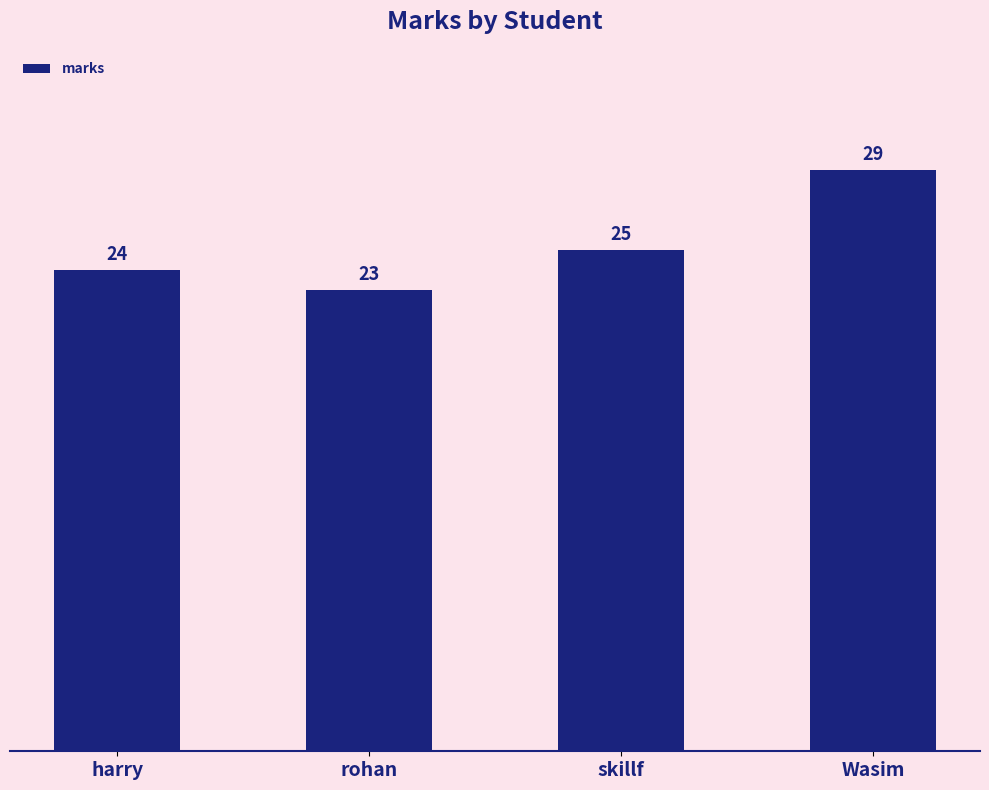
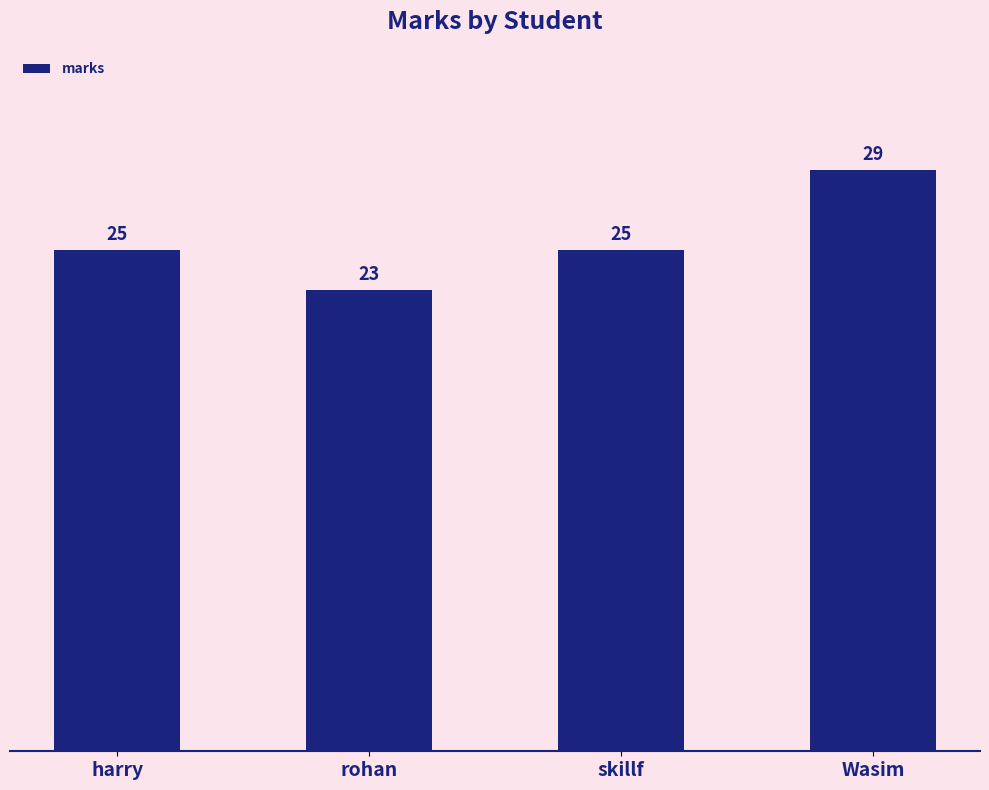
  {
-   "harry": 24,
+   "harry": 25,
    "rohan": 23,
    "skillf": 25,
    "Wasim": 29
  }
